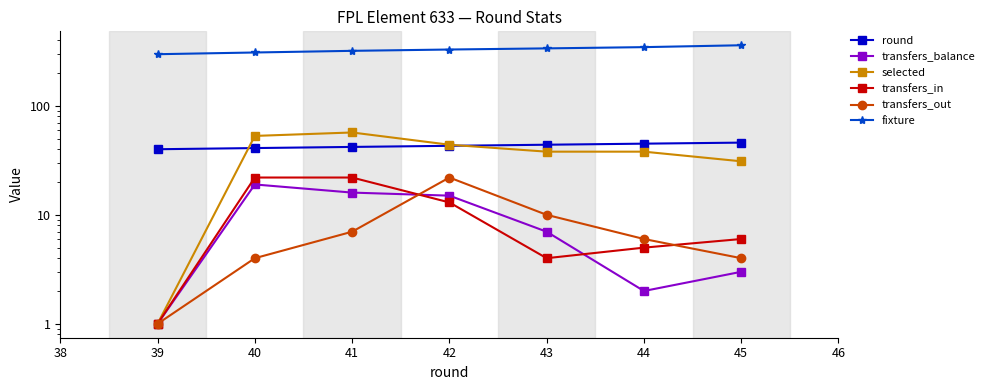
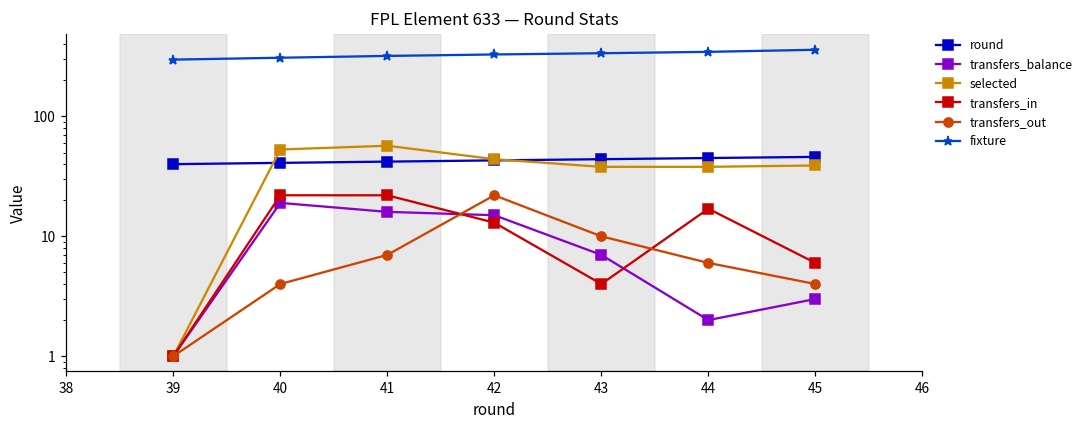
  {
    "round": {
      "39": 40,
      "40": 41,
      "41": 42,
      "43": 44,
      "44": 45,
      "45": 46
    },
    "transfers_balance": {
      "40": 19,
      "41": 16,
      "42": 15,
      "43": 7,
      "44": 2,
      "45": 3
    },
    "selected": {
      "40": 50,
      "41": 60,
      "43": 38,
      "44": 38,
-     "45": 31
+     "45": 39
    },
    "transfers_in": {
      "40": 22,
      "41": 22,
      "42": 13,
      "43": 4,
-     "44": 5,
+     "44": 17,
      "45": 6
    },
    "transfers_out": {
      "40": 4,
      "41": 7,
      "42": 22,
      "43": 10,
      "44": 6,
      "45": 4
    },
    "fixture": {
      "39": 300,
      "40": 310,
      "41": 320,
      "42": 330,
      "43": 340,
      "44": 350,
      "45": 360
    }
  }
